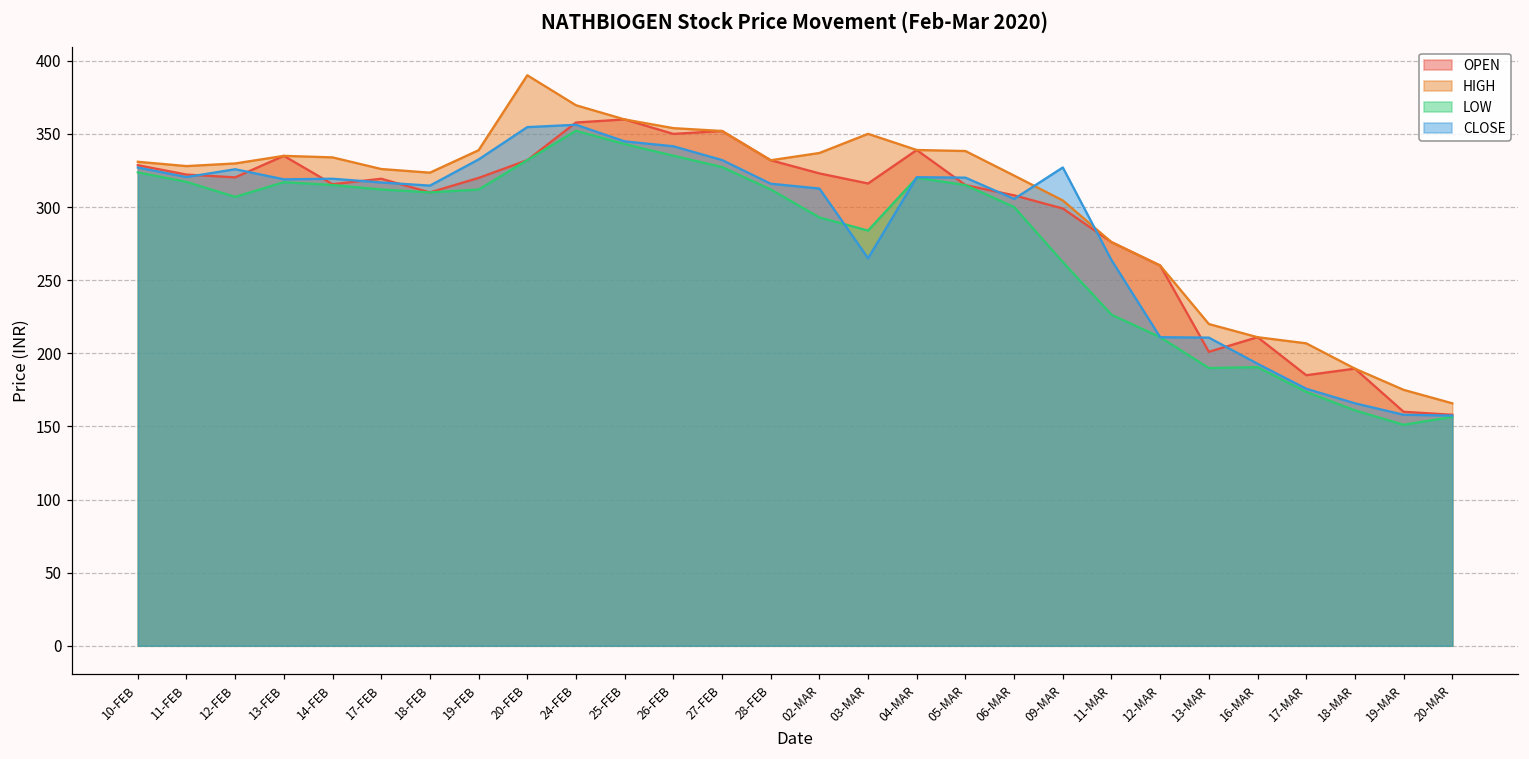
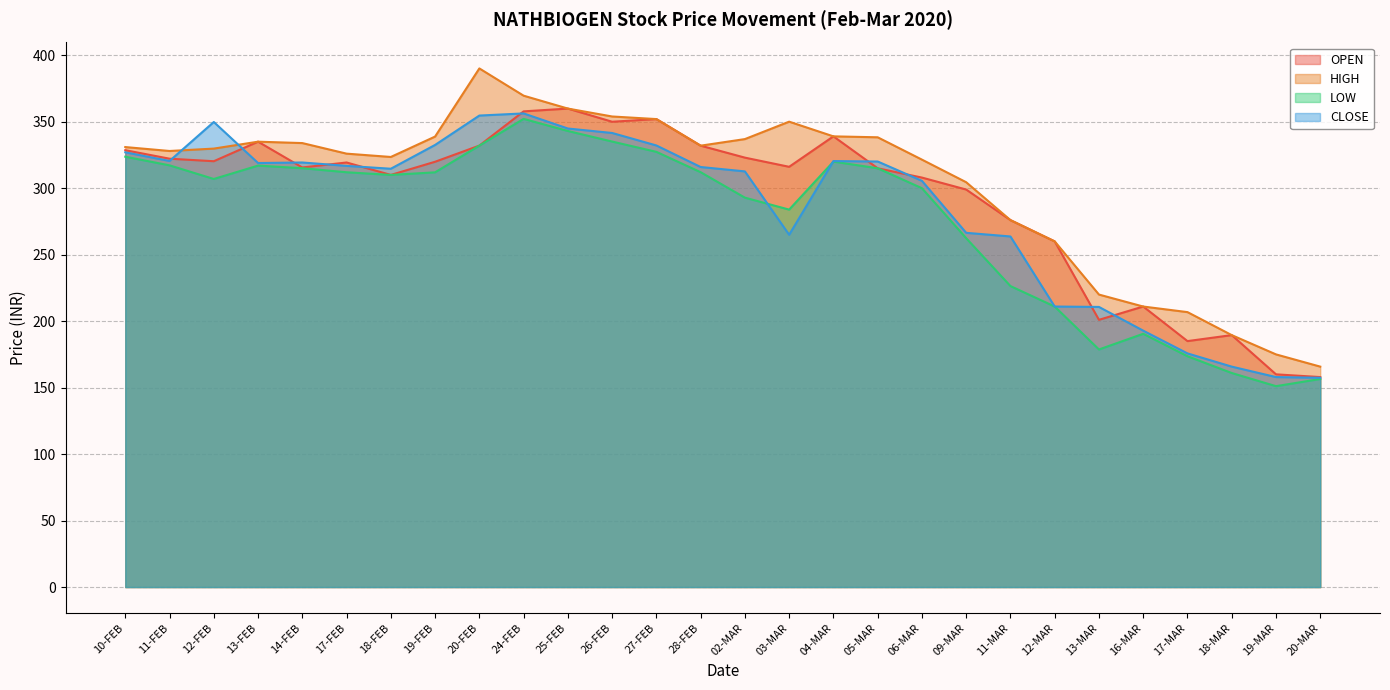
  {
    "LOW": {
      "10-FEB": 324,
      "11-FEB": 317,
      "12-FEB": 307,
      "13-FEB": 317,
      "17-FEB": 312,
      "19-FEB": 312,
      "24-FEB": 352,
      "26-FEB": 335,
      "27-FEB": 327,
      "28-FEB": 312,
      "02-MAR": 293,
      "03-MAR": 284,
      "06-MAR": 300,
      "09-MAR": 262,
      "11-MAR": 226,
-     "13-MAR": 190,
+     "13-MAR": 179,
      "16-MAR": 191,
      "17-MAR": 174,
      "18-MAR": 161,
      "19-MAR": 151
    },
    "CLOSE": {
-     "12-FEB": 326,
+     "12-FEB": 350,
      "13-FEB": 319,
      "14-FEB": 319,
      "17-FEB": 317,
      "18-FEB": 315,
      "19-FEB": 333,
      "20-FEB": 355,
      "26-FEB": 342,
      "27-FEB": 332,
      "28-FEB": 316,
      "02-MAR": 313,
      "03-MAR": 265,
      "05-MAR": 320,
      "06-MAR": 306,
-     "09-MAR": 327,
+     "09-MAR": 266,
      "11-MAR": 264,
      "13-MAR": 211,
      "16-MAR": 193,
      "17-MAR": 176,
      "18-MAR": 166,
      "19-MAR": 158
    }
  }
